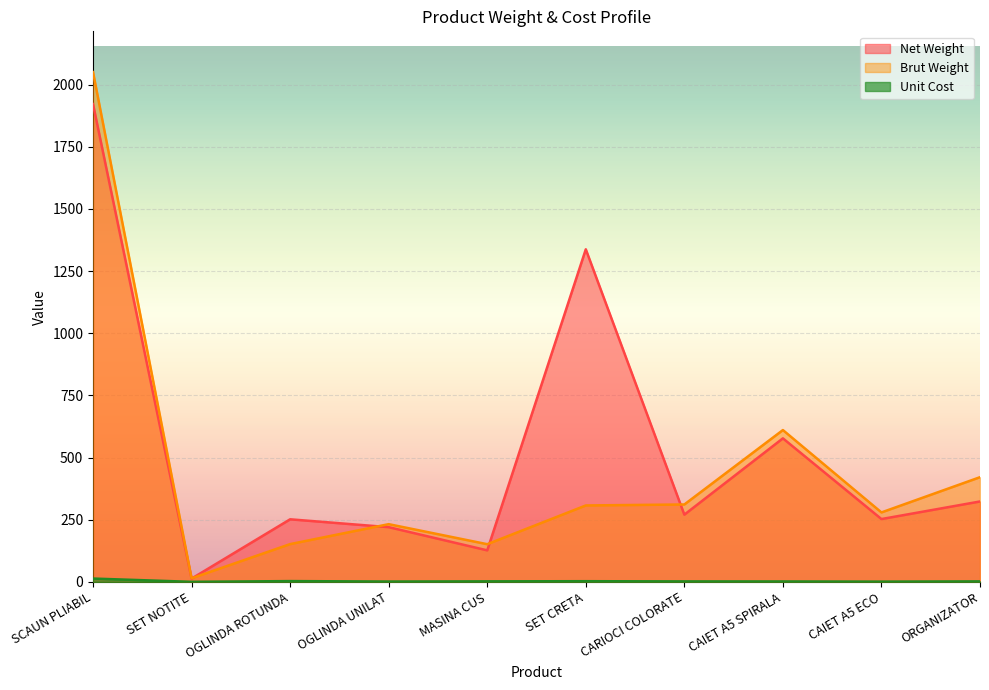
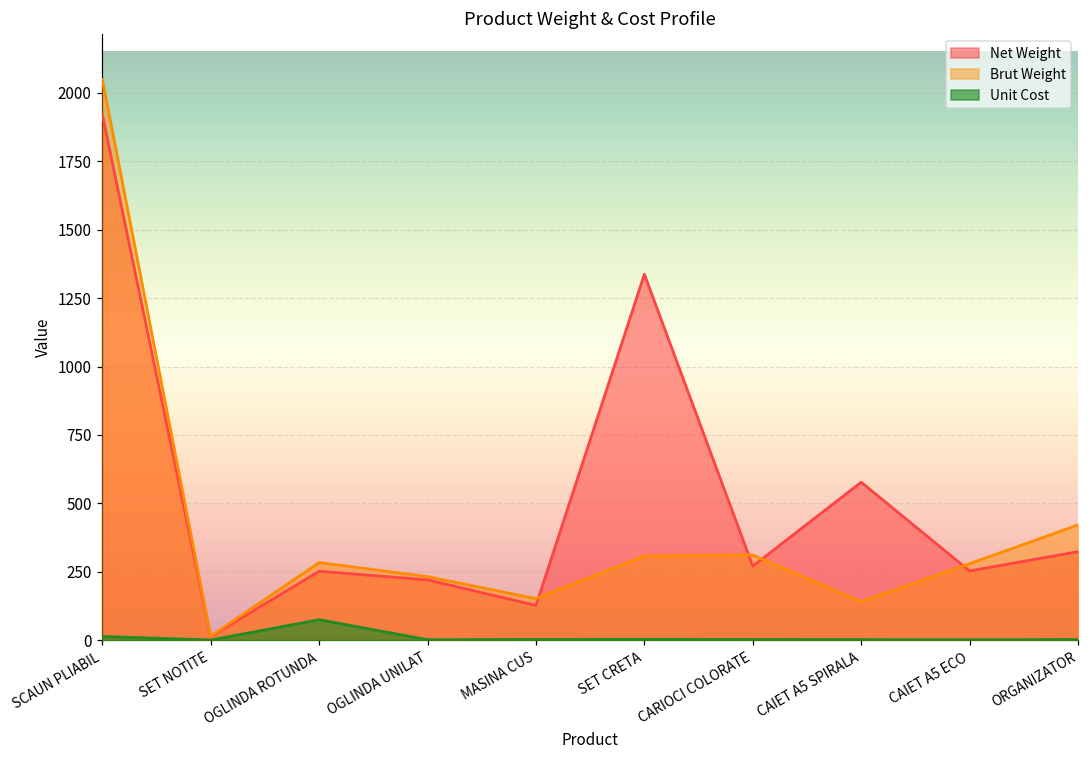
  {
    "Net Weight": {
      "SCAUN PLIABIL": 1920,
      "OGLINDA ROTUNDA": 250,
      "OGLINDA UNILAT": 220,
      "MASINA CUS": 130,
      "SET CRETA": 1340,
      "CARIOCI COLORATE": 270,
      "CAIET A5 SPIRALA": 580,
      "CAIET A5 ECO": 250,
      "ORGANIZATOR": 320
    },
    "Brut Weight": {
      "SCAUN PLIABIL": 2050,
-     "OGLINDA ROTUNDA": 150,
+     "OGLINDA ROTUNDA": 280,
      "OGLINDA UNILAT": 230,
      "MASINA CUS": 150,
      "SET CRETA": 310,
      "CARIOCI COLORATE": 310,
-     "CAIET A5 SPIRALA": 610,
+     "CAIET A5 SPIRALA": 140,
      "CAIET A5 ECO": 280,
      "ORGANIZATOR": 420
    },
    "Unit Cost": {
      "SCAUN PLIABIL": 10,
      "SET NOTITE": 0,
-     "OGLINDA ROTUNDA": 0,
+     "OGLINDA ROTUNDA": 70,
      "OGLINDA UNILAT": 0,
      "MASINA CUS": 0,
      "SET CRETA": 0,
      "CARIOCI COLORATE": 0,
      "CAIET A5 SPIRALA": 0,
      "CAIET A5 ECO": 0,
      "ORGANIZATOR": 0
    }
  }
